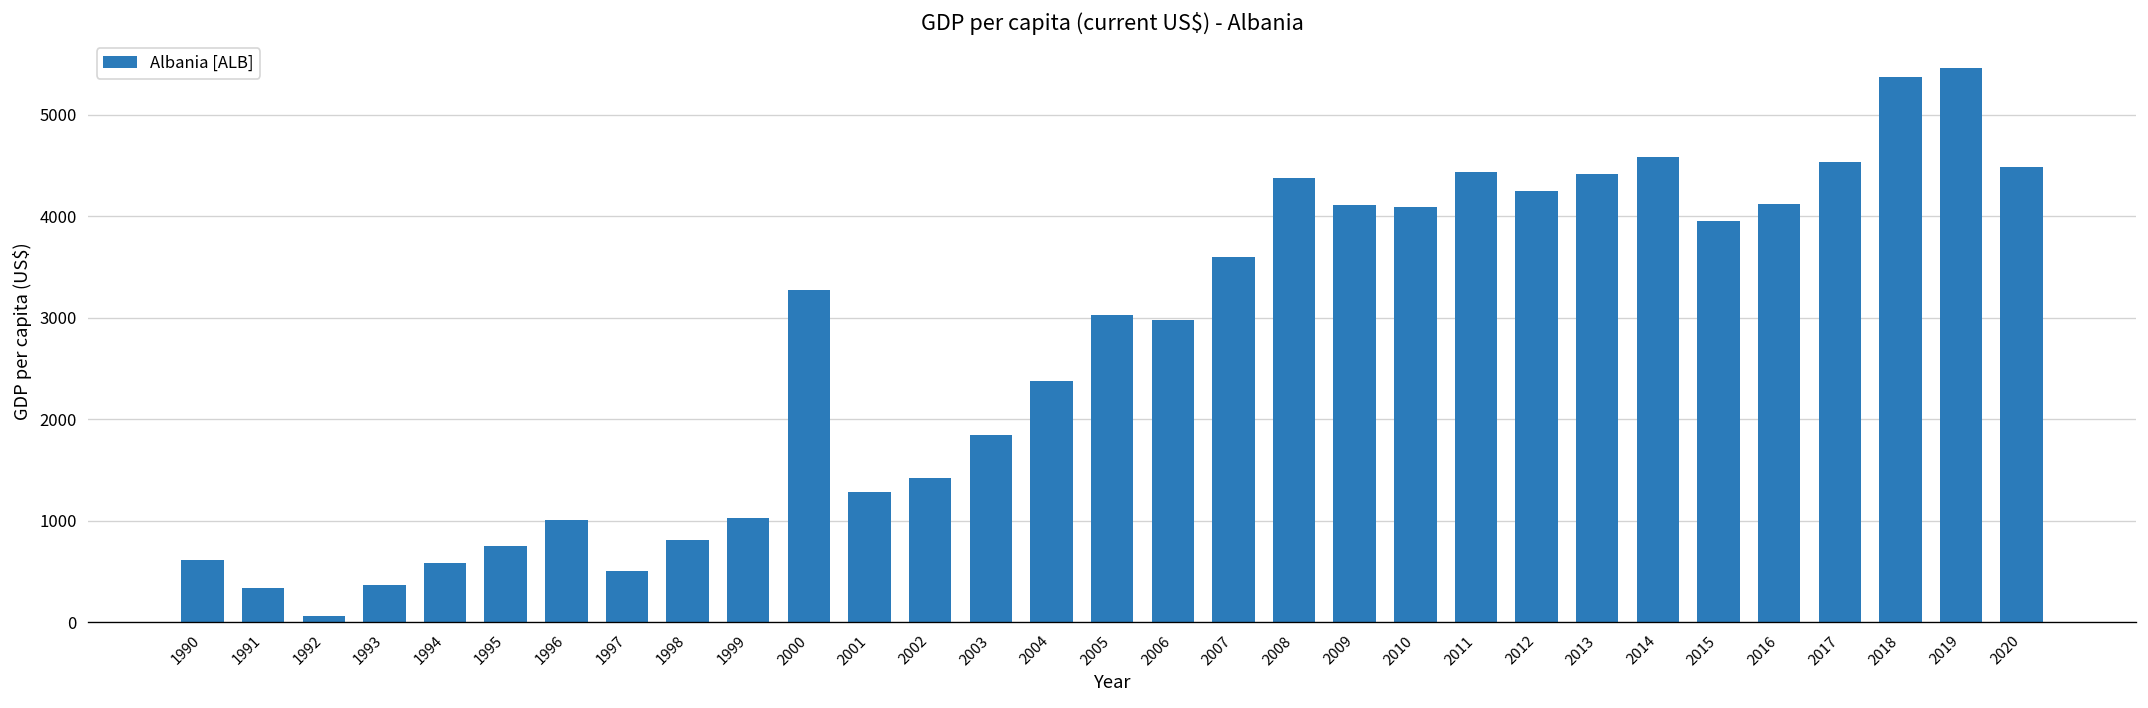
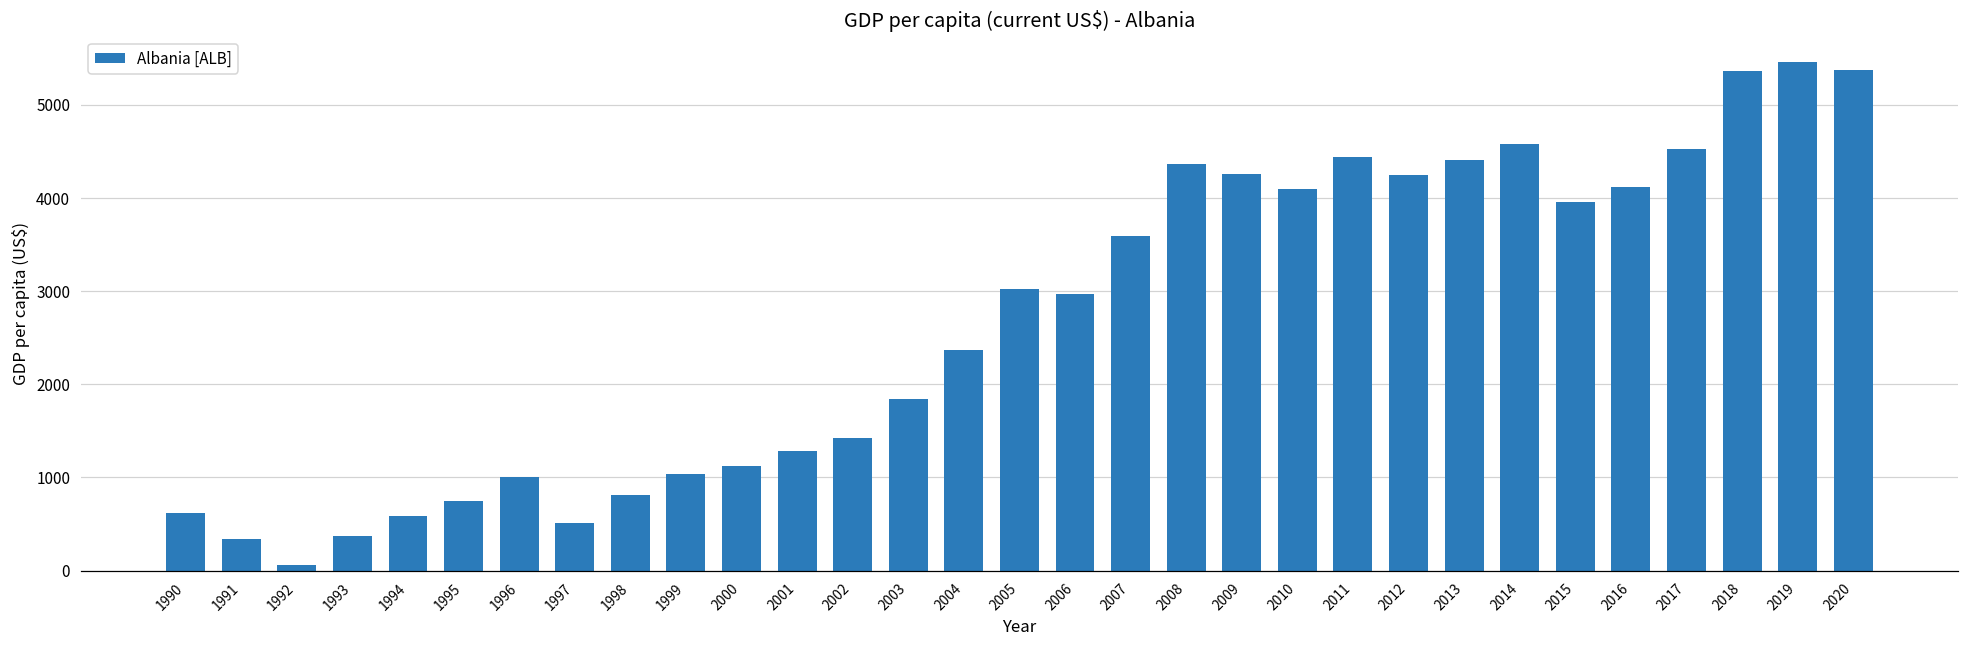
  {
    "1990": 600,
    "1991": 300,
    "1992": 100,
    "1993": 400,
    "1994": 600,
    "1995": 800,
    "1996": 1000,
    "1997": 500,
    "1998": 800,
    "1999": 1000,
-   "2000": 3300,
+   "2000": 1100,
    "2001": 1300,
    "2002": 1400,
    "2003": 1800,
    "2004": 2400,
    "2005": 3000,
    "2006": 3000,
    "2007": 3600,
    "2008": 4400,
-   "2009": 4100,
+   "2009": 4300,
    "2010": 4100,
    "2011": 4400,
    "2012": 4200,
    "2013": 4400,
    "2014": 4600,
    "2015": 4000,
    "2016": 4100,
    "2017": 4500,
    "2018": 5400,
    "2019": 5500,
-   "2020": 4500
+   "2020": 5400
  }
